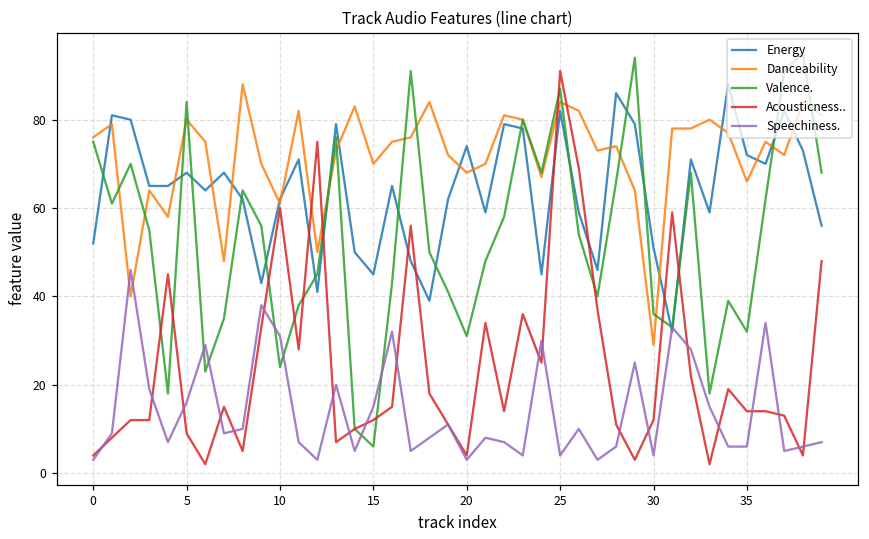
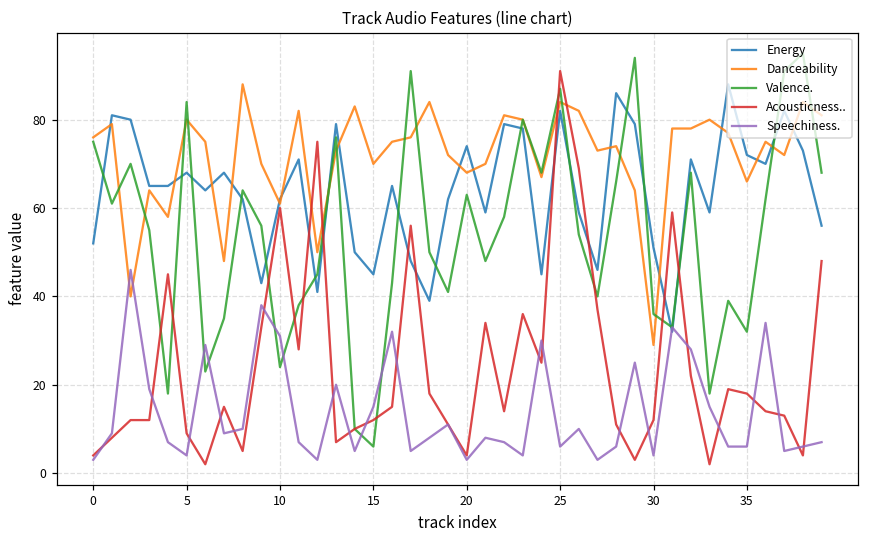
  {
    "Energy": {
      "0": 52,
      "5": 68,
      "10": 62,
      "15": 45,
      "20": 74,
      "25": 82,
      "30": 51,
      "35": 72
    },
    "Danceability": {
      "0": 76,
      "5": 80,
      "10": 61,
      "15": 70,
      "20": 68,
      "25": 84,
      "30": 29,
      "35": 66
    },
    "Valence.": {
      "0": 75,
      "5": 84,
      "10": 24,
      "15": 6,
-     "20": 31,
+     "20": 63,
      "25": 87,
      "30": 36,
      "35": 32
    },
    "Acousticness..": {
      "0": 4,
      "5": 9,
      "10": 60,
      "15": 12,
      "20": 4,
      "25": 91,
      "30": 12,
-     "35": 14
+     "35": 18
    },
    "Speechiness.": {
      "0": 3,
-     "5": 16,
+     "5": 4,
      "10": 31,
      "15": 15,
      "20": 3,
-     "25": 4,
+     "25": 6,
      "30": 4,
      "35": 6
    }
  }
